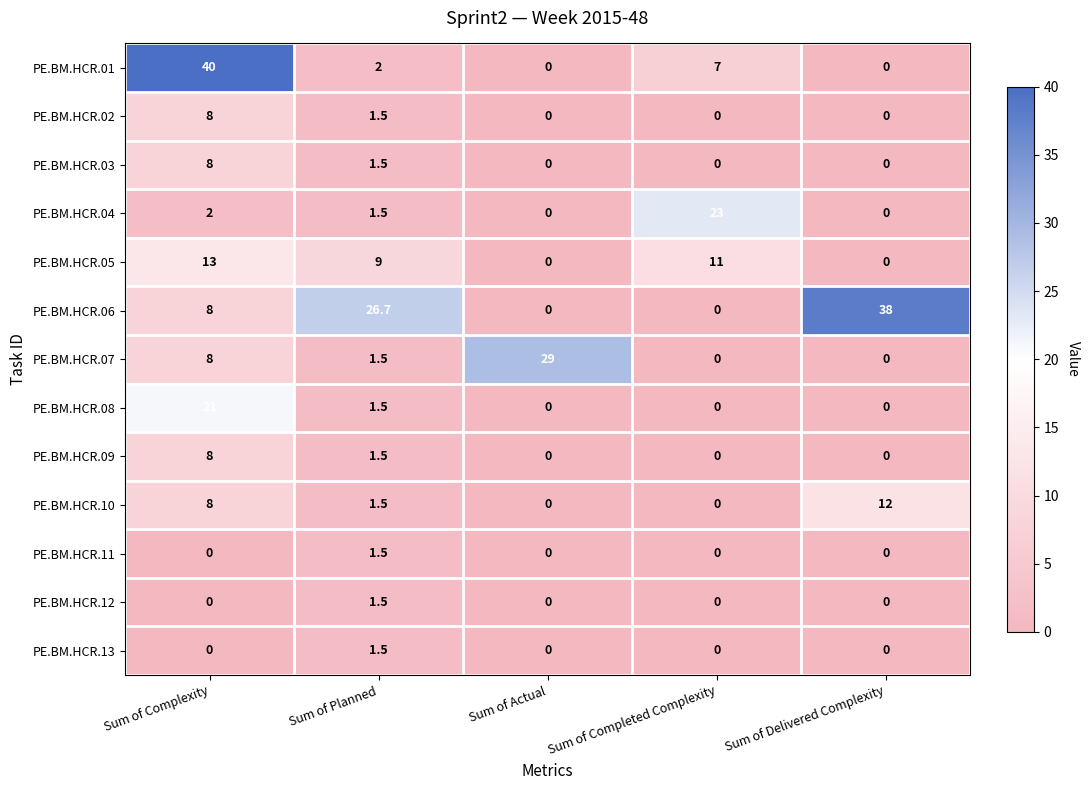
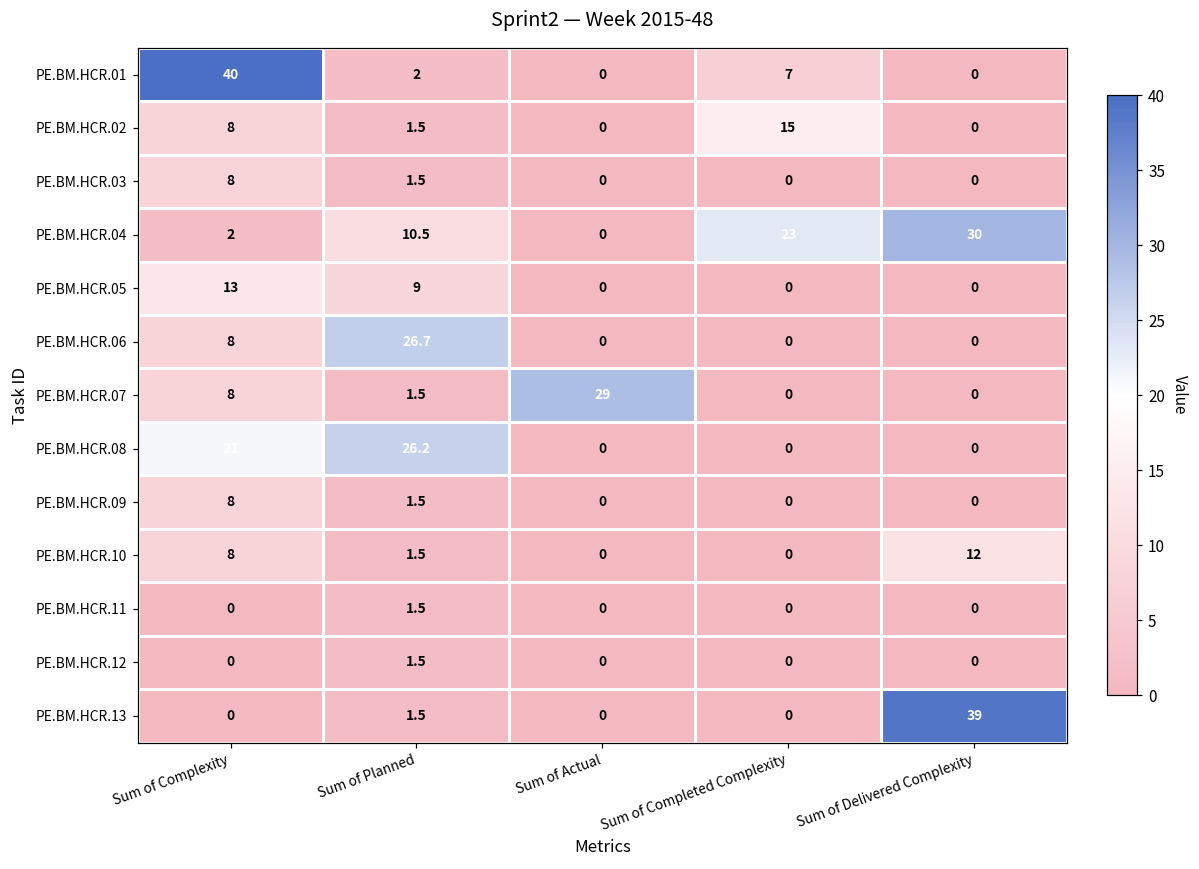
  {
    "PE.BM.HCR.01": {
      "Sum of Complexity": 40,
      "Sum of Planned": 2,
      "Sum of Actual": 0,
      "Sum of Completed Complexity": 7,
      "Sum of Delivered Complexity": 0
    },
    "PE.BM.HCR.02": {
      "Sum of Complexity": 8,
      "Sum of Planned": 1.5,
      "Sum of Actual": 0,
-     "Sum of Completed Complexity": 0,
+     "Sum of Completed Complexity": 15,
      "Sum of Delivered Complexity": 0
    },
    "PE.BM.HCR.03": {
      "Sum of Complexity": 8,
      "Sum of Planned": 1.5,
      "Sum of Actual": 0,
      "Sum of Completed Complexity": 0,
      "Sum of Delivered Complexity": 0
    },
    "PE.BM.HCR.04": {
      "Sum of Complexity": 2,
-     "Sum of Planned": 1.5,
+     "Sum of Planned": 10.5,
      "Sum of Actual": 0,
-     "Sum of Delivered Complexity": 0
+     "Sum of Delivered Complexity": 30
    },
    "PE.BM.HCR.05": {
      "Sum of Complexity": 13,
      "Sum of Planned": 9,
      "Sum of Actual": 0,
-     "Sum of Completed Complexity": 11,
+     "Sum of Completed Complexity": 0,
      "Sum of Delivered Complexity": 0
    },
    "PE.BM.HCR.06": {
      "Sum of Complexity": 8,
      "Sum of Planned": 26.7,
      "Sum of Actual": 0,
      "Sum of Completed Complexity": 0,
-     "Sum of Delivered Complexity": 38
+     "Sum of Delivered Complexity": 0
    },
    "PE.BM.HCR.07": {
      "Sum of Complexity": 8,
      "Sum of Planned": 1.5,
      "Sum of Actual": 29,
      "Sum of Completed Complexity": 0,
      "Sum of Delivered Complexity": 0
    },
    "PE.BM.HCR.08": {
-     "Sum of Planned": 1.5,
+     "Sum of Planned": 26.2,
      "Sum of Actual": 0,
      "Sum of Completed Complexity": 0,
      "Sum of Delivered Complexity": 0
    },
    "PE.BM.HCR.09": {
      "Sum of Complexity": 8,
      "Sum of Planned": 1.5,
      "Sum of Actual": 0,
      "Sum of Completed Complexity": 0,
      "Sum of Delivered Complexity": 0
    },
    "PE.BM.HCR.10": {
      "Sum of Complexity": 8,
      "Sum of Planned": 1.5,
      "Sum of Actual": 0,
      "Sum of Completed Complexity": 0,
      "Sum of Delivered Complexity": 12
    },
    "PE.BM.HCR.11": {
      "Sum of Complexity": 0,
      "Sum of Planned": 1.5,
      "Sum of Actual": 0,
      "Sum of Completed Complexity": 0,
      "Sum of Delivered Complexity": 0
    },
    "PE.BM.HCR.12": {
      "Sum of Complexity": 0,
      "Sum of Planned": 1.5,
      "Sum of Actual": 0,
      "Sum of Completed Complexity": 0,
      "Sum of Delivered Complexity": 0
    },
    "PE.BM.HCR.13": {
      "Sum of Complexity": 0,
      "Sum of Planned": 1.5,
      "Sum of Actual": 0,
      "Sum of Completed Complexity": 0,
-     "Sum of Delivered Complexity": 0
+     "Sum of Delivered Complexity": 39
    }
  }
